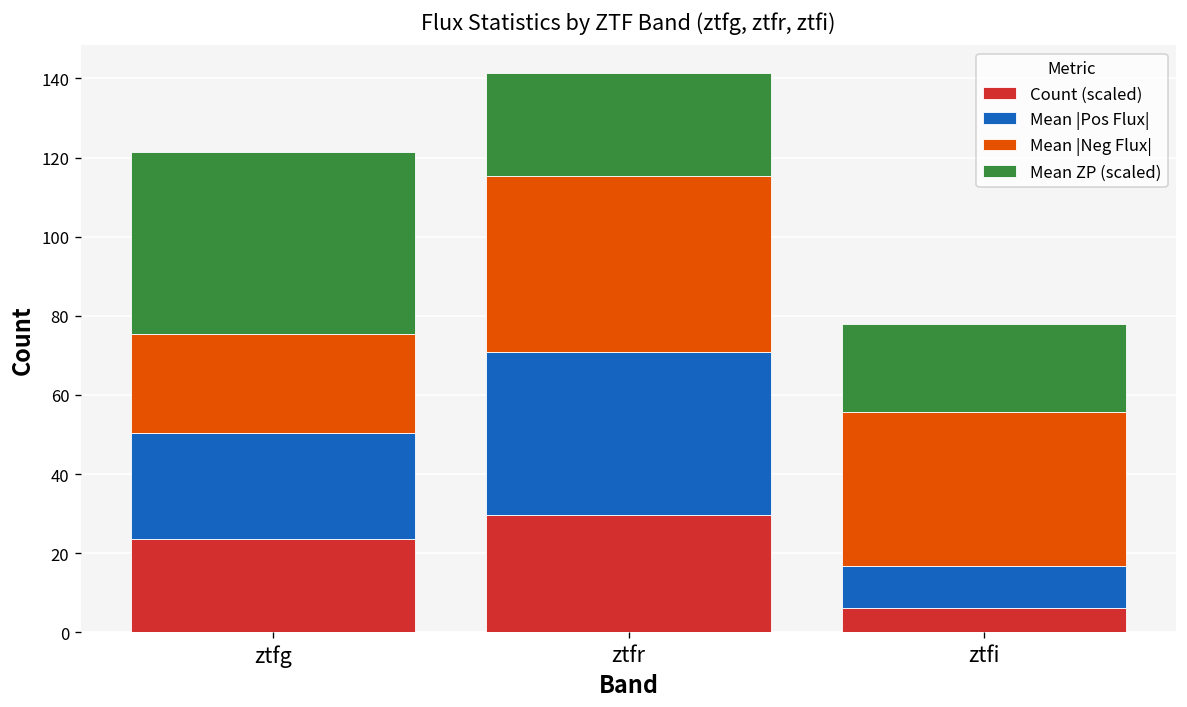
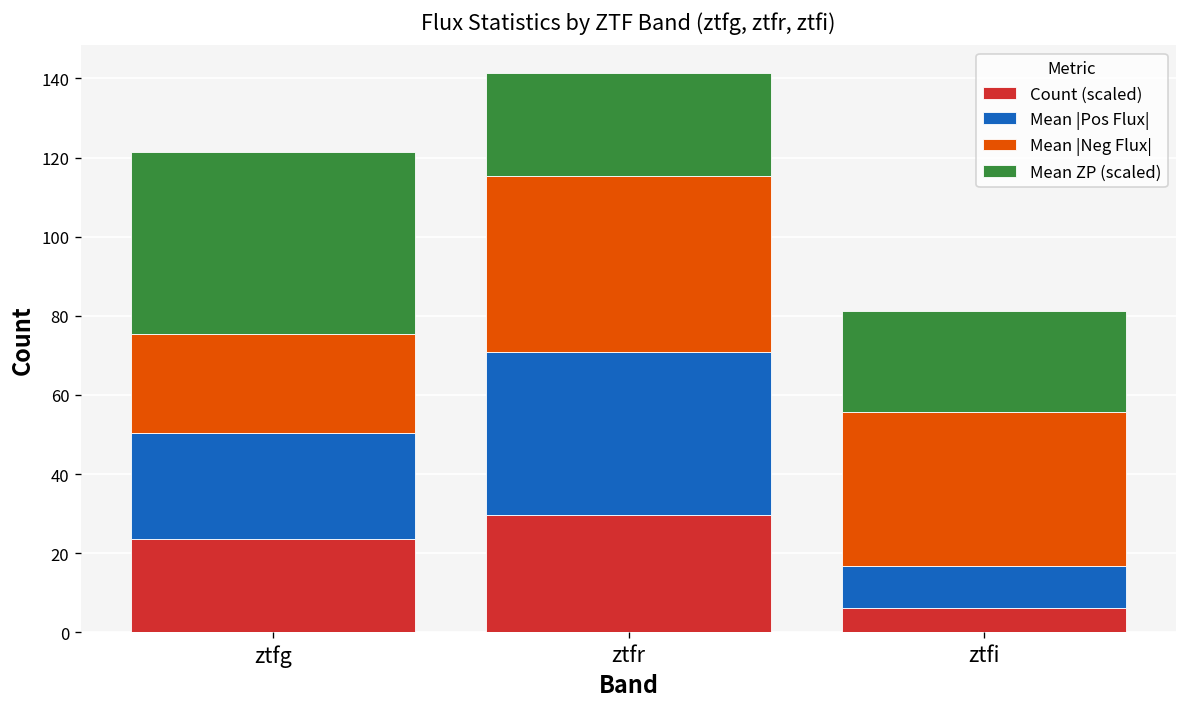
  {
    "Count (scaled)": {
      "ztfg": 24,
      "ztfr": 30,
      "ztfi": 6
    },
    "Mean |Pos Flux|": {
      "ztfg": 27,
      "ztfr": 41,
      "ztfi": 11
    },
    "Mean |Neg Flux|": {
      "ztfg": 25,
      "ztfr": 45,
      "ztfi": 39
    },
    "Mean ZP (scaled)": {
      "ztfg": 46,
      "ztfr": 26,
-     "ztfi": 22
+     "ztfi": 25
    }
  }
